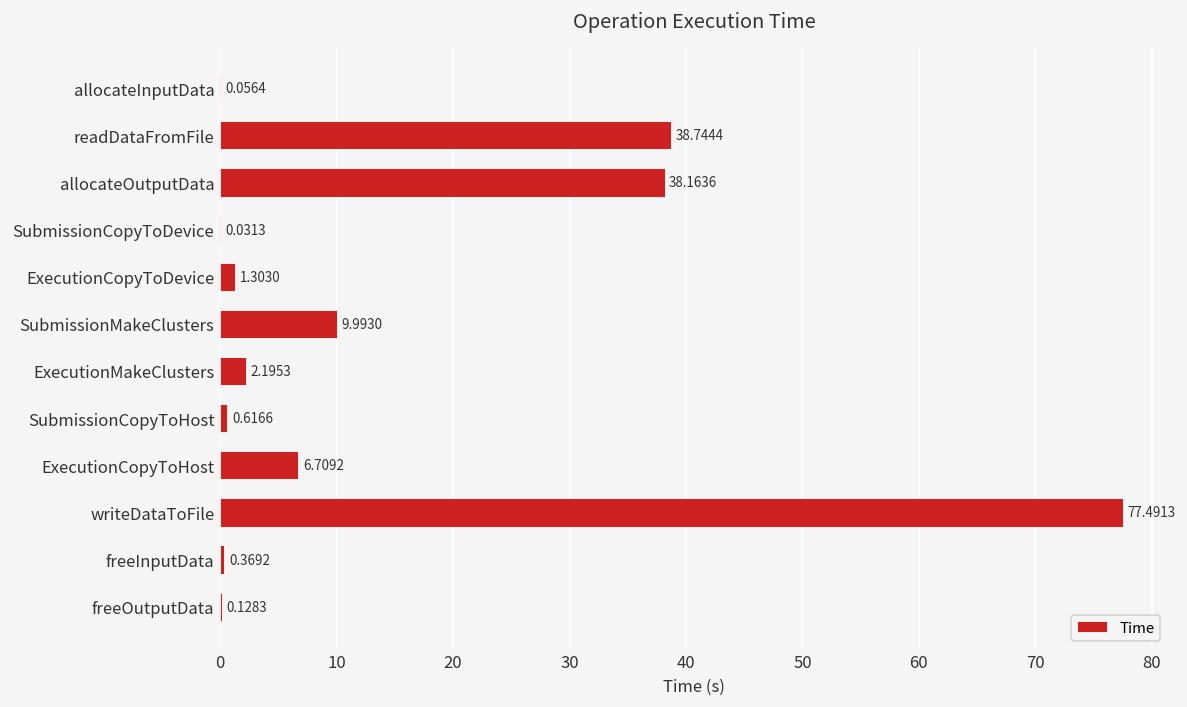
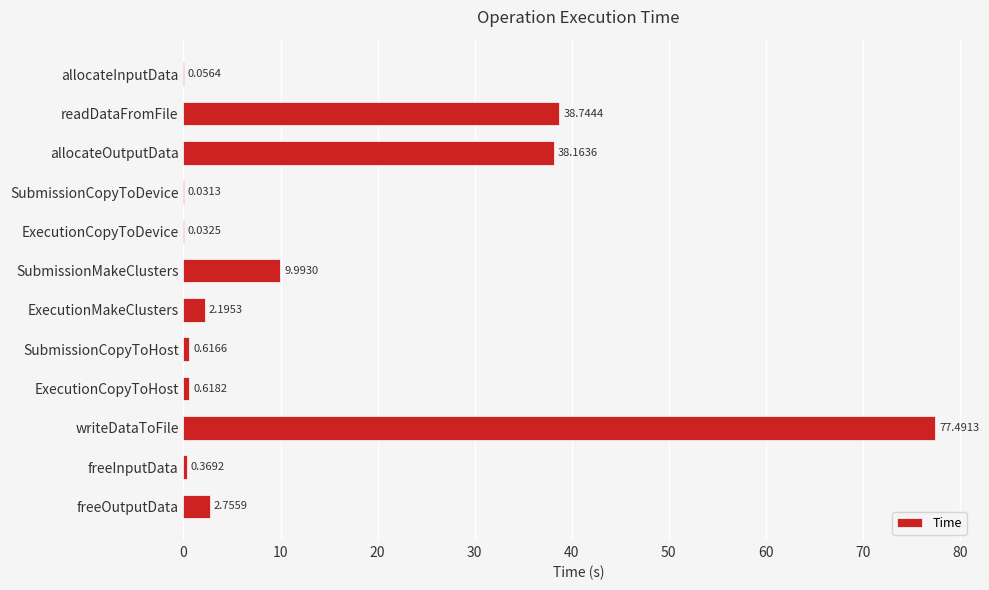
  {
    "allocateInputData": 0.0564,
    "readDataFromFile": 38.7444,
    "allocateOutputData": 38.1636,
    "SubmissionCopyToDevice": 0.0313,
-   "ExecutionCopyToDevice": 1.3030,
+   "ExecutionCopyToDevice": 0.0325,
    "SubmissionMakeClusters": 9.9930,
    "ExecutionMakeClusters": 2.1953,
    "SubmissionCopyToHost": 0.6166,
-   "ExecutionCopyToHost": 6.7092,
+   "ExecutionCopyToHost": 0.6182,
    "writeDataToFile": 77.4913,
    "freeInputData": 0.3692,
-   "freeOutputData": 0.1283
+   "freeOutputData": 2.7559
  }
